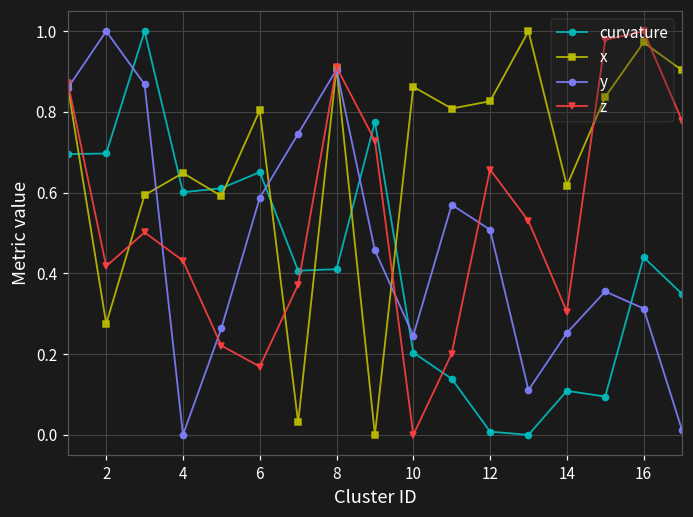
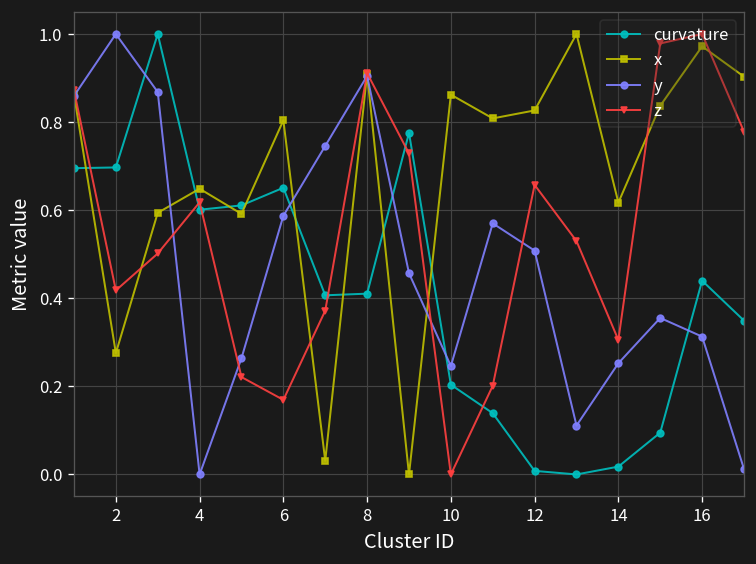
  {
    "curvature": {
      "2": 0.70,
      "4": 0.60,
      "6": 0.65,
      "8": 0.41,
      "10": 0.20,
      "12": 0.01,
-     "14": 0.11,
+     "14": 0.02,
      "16": 0.44
    },
    "x": {
      "2": 0.28,
      "4": 0.65,
      "6": 0.80,
      "10": 0.86,
      "12": 0.83,
      "14": 0.62
    },
    "y": {
      "2": 1.00,
      "4": 0.00,
      "6": 0.59,
      "10": 0.25,
      "12": 0.51,
      "14": 0.25,
      "16": 0.31
    },
    "z": {
      "2": 0.42,
-     "4": 0.43,
+     "4": 0.62,
      "6": 0.17,
      "10": 0.00,
      "12": 0.66,
      "14": 0.31
    }
  }
